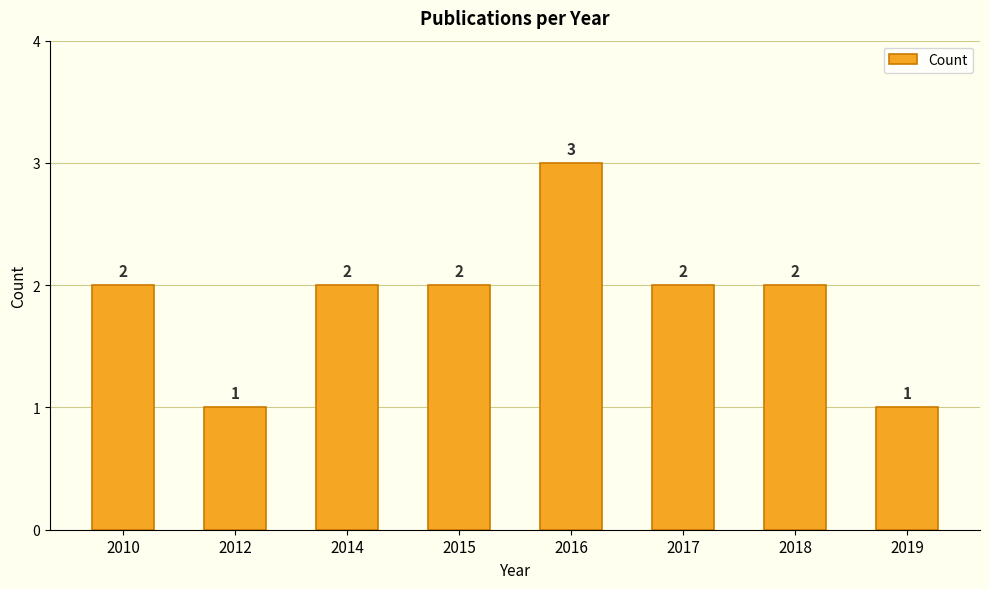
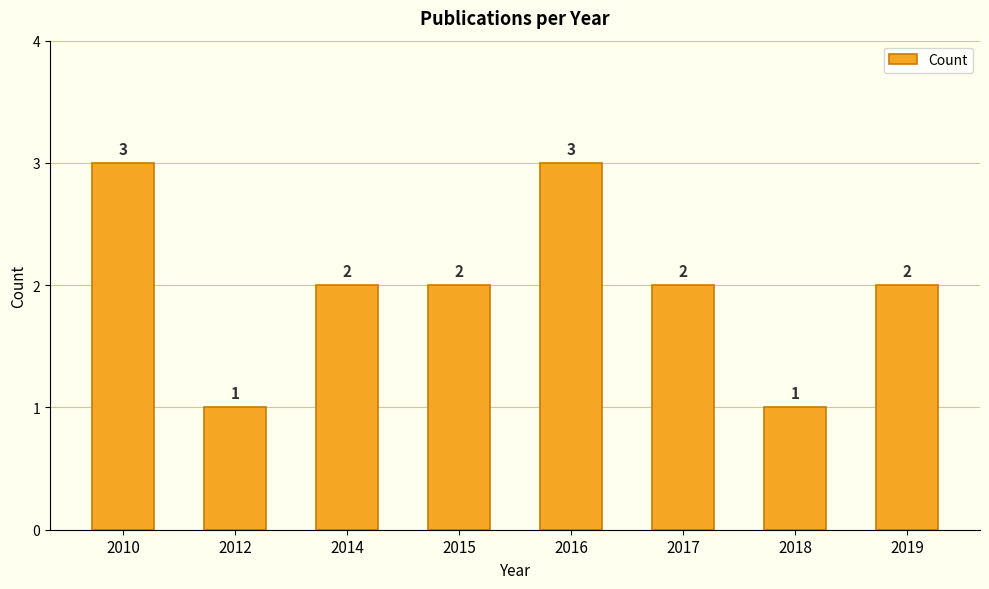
  {
-   "2010": 2,
+   "2010": 3,
    "2012": 1,
    "2014": 2,
    "2015": 2,
    "2016": 3,
    "2017": 2,
-   "2018": 2,
-   "2019": 1
+   "2018": 1,
+   "2019": 2
  }
